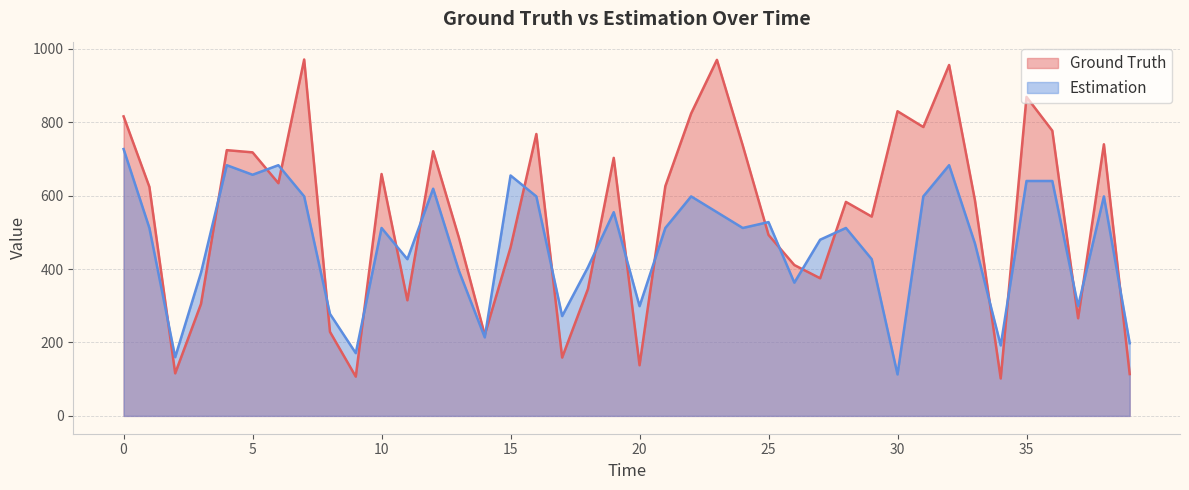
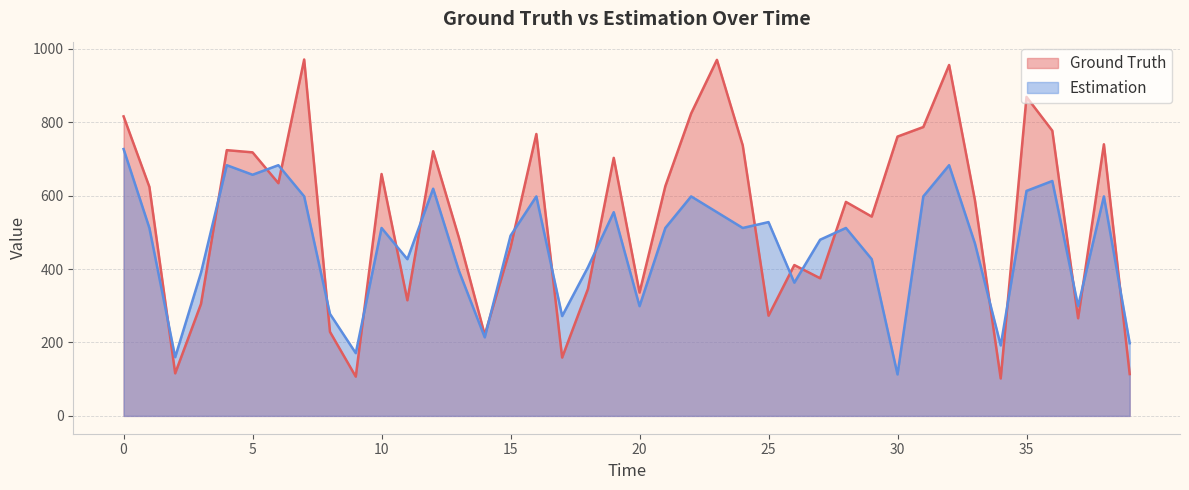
  {
    "Ground Truth": {
      "0": 820,
      "5": 720,
      "10": 660,
      "15": 460,
-     "20": 140,
-     "25": 490,
-     "30": 830
+     "20": 340,
+     "25": 270,
+     "30": 760
    },
    "Estimation": {
      "0": 730,
      "5": 660,
      "10": 510,
-     "15": 660,
+     "15": 490,
      "20": 300,
      "25": 530,
      "30": 110,
-     "35": 640
+     "35": 610
    }
  }
